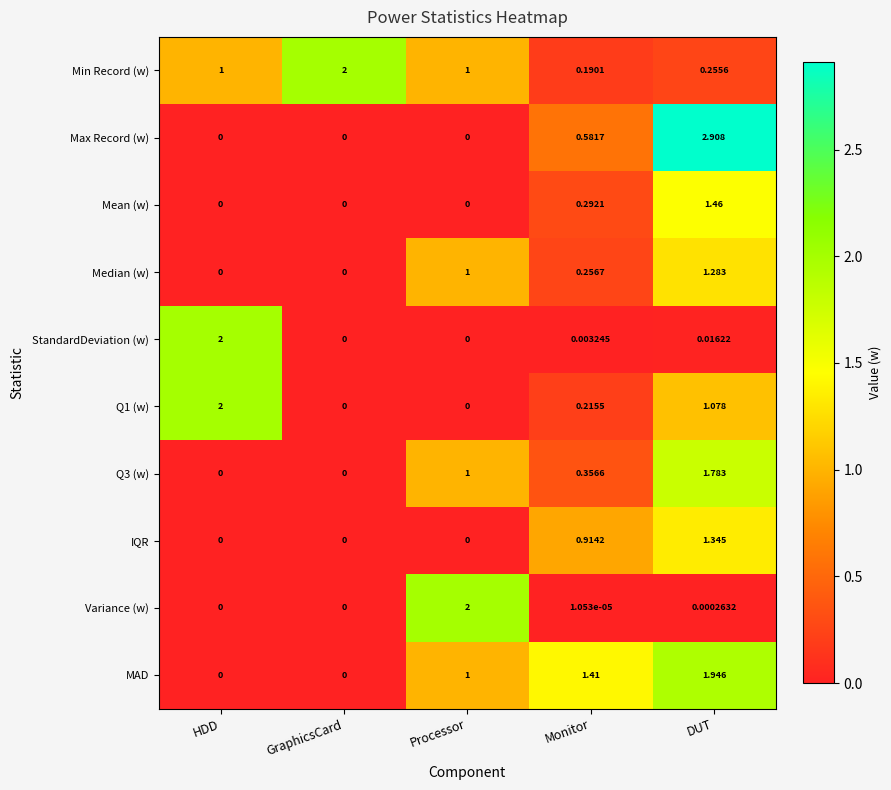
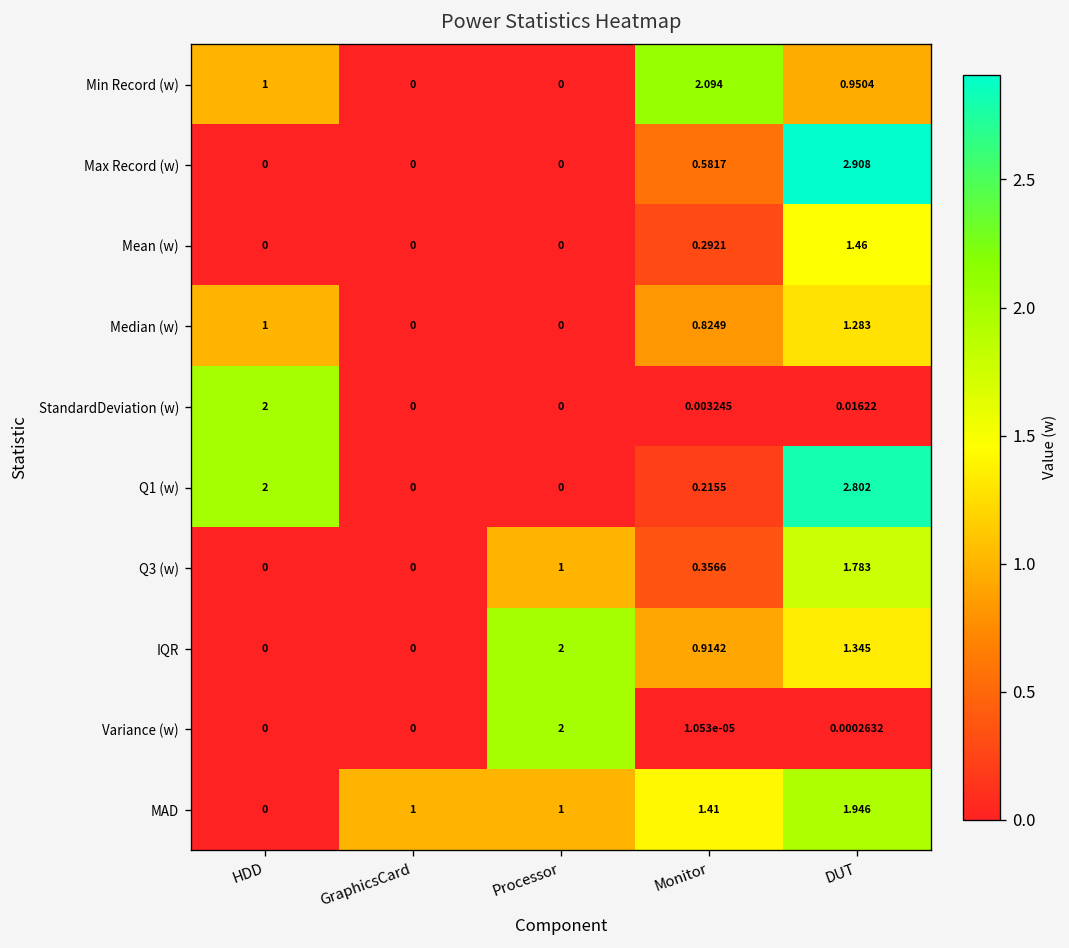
  {
    "Min Record (w)": {
      "HDD": "1",
-     "GraphicsCard": "2",
-     "Processor": "1",
-     "Monitor": "0.1901",
-     "DUT": "0.2556"
+     "GraphicsCard": "0",
+     "Processor": "0",
+     "Monitor": "2.094",
+     "DUT": "0.9504"
    },
    "Max Record (w)": {
      "HDD": "0",
      "GraphicsCard": "0",
      "Processor": "0",
      "Monitor": "0.5817",
      "DUT": "2.908"
    },
    "Mean (w)": {
      "HDD": "0",
      "GraphicsCard": "0",
      "Processor": "0",
      "Monitor": "0.2921",
      "DUT": "1.46"
    },
    "Median (w)": {
-     "HDD": "0",
+     "HDD": "1",
      "GraphicsCard": "0",
-     "Processor": "1",
-     "Monitor": "0.2567",
+     "Processor": "0",
+     "Monitor": "0.8249",
      "DUT": "1.283"
    },
    "StandardDeviation (w)": {
      "HDD": "2",
      "GraphicsCard": "0",
      "Processor": "0",
      "Monitor": "0.003245",
      "DUT": "0.01622"
    },
    "Q1 (w)": {
      "HDD": "2",
      "GraphicsCard": "0",
      "Processor": "0",
      "Monitor": "0.2155",
-     "DUT": "1.078"
+     "DUT": "2.802"
    },
    "Q3 (w)": {
      "HDD": "0",
      "GraphicsCard": "0",
      "Processor": "1",
      "Monitor": "0.3566",
      "DUT": "1.783"
    },
    "IQR": {
      "HDD": "0",
      "GraphicsCard": "0",
-     "Processor": "0",
+     "Processor": "2",
      "Monitor": "0.9142",
      "DUT": "1.345"
    },
    "Variance (w)": {
      "HDD": "0",
      "GraphicsCard": "0",
      "Processor": "2",
      "Monitor": "1.053e-05",
      "DUT": "0.0002632"
    },
    "MAD": {
      "HDD": "0",
-     "GraphicsCard": "0",
+     "GraphicsCard": "1",
      "Processor": "1",
      "Monitor": "1.41",
      "DUT": "1.946"
    }
  }
